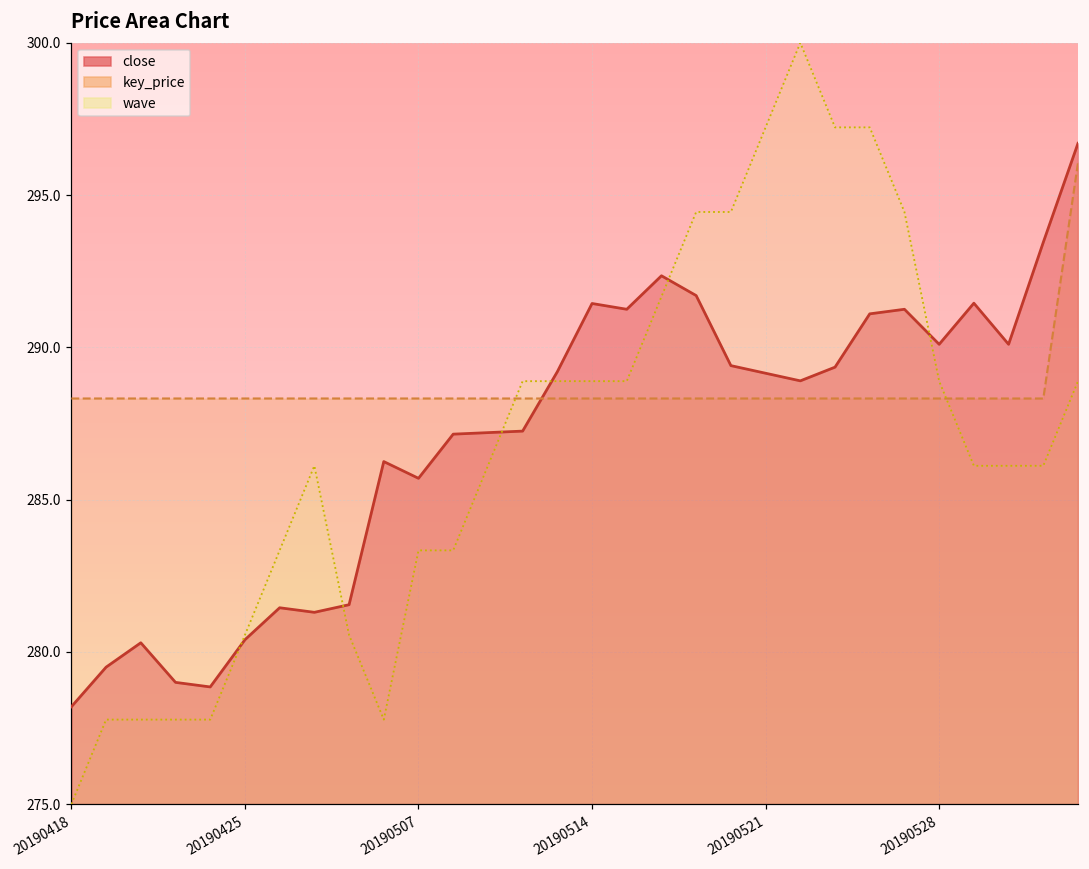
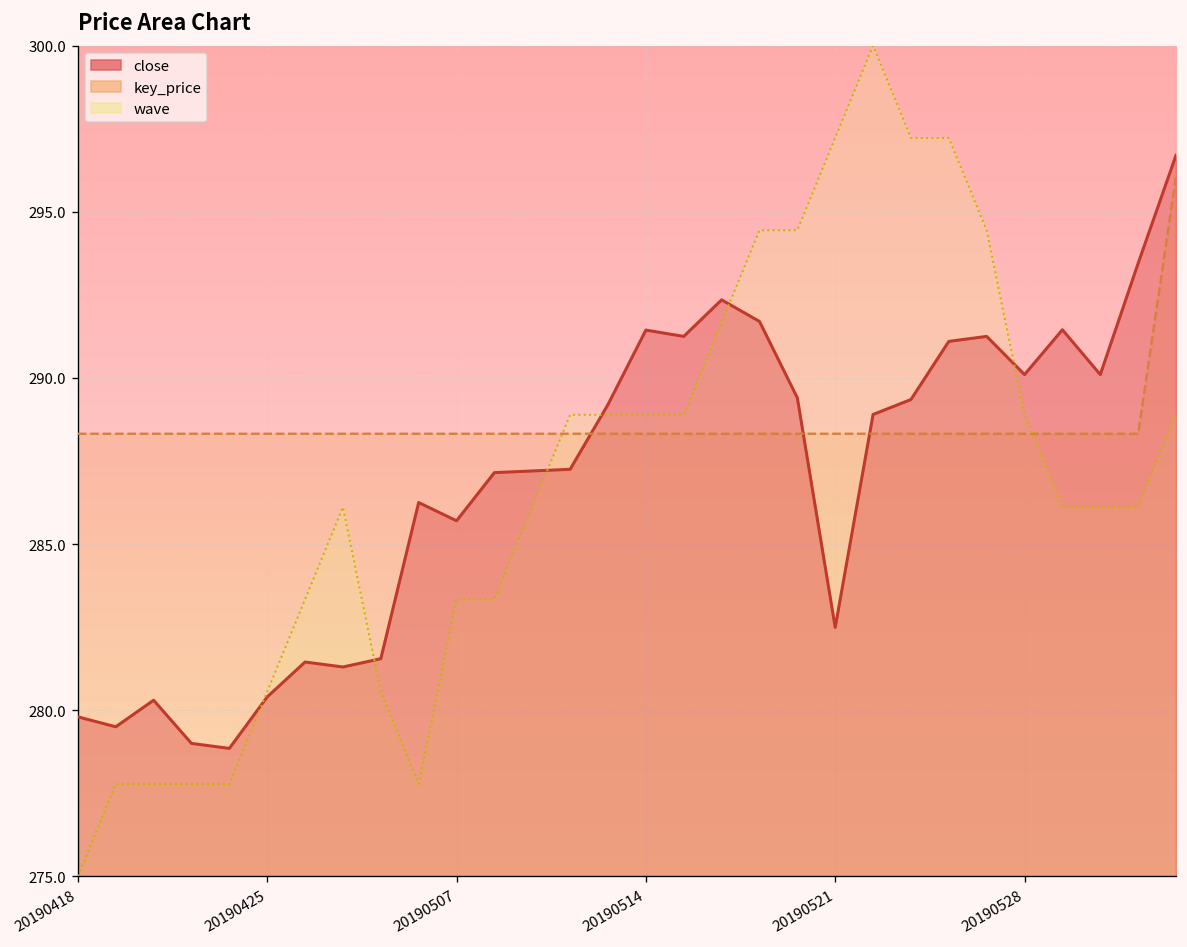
  {
    "close": {
-     "20190418": 278.2,
+     "20190418": 279.8,
      "20190425": 280.4,
      "20190507": 285.7,
      "20190514": 291.4,
-     "20190521": 289.2,
+     "20190521": 282.5,
      "20190528": 290.1
    }
  }
